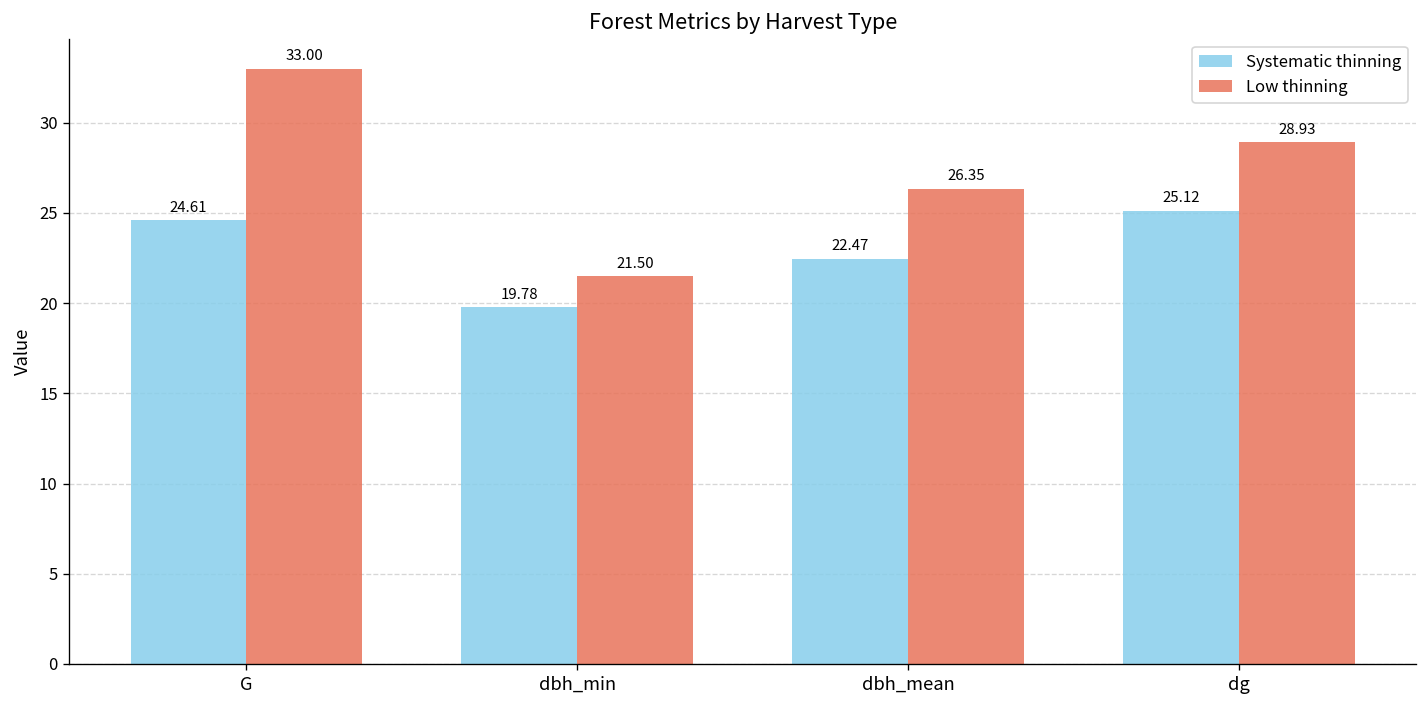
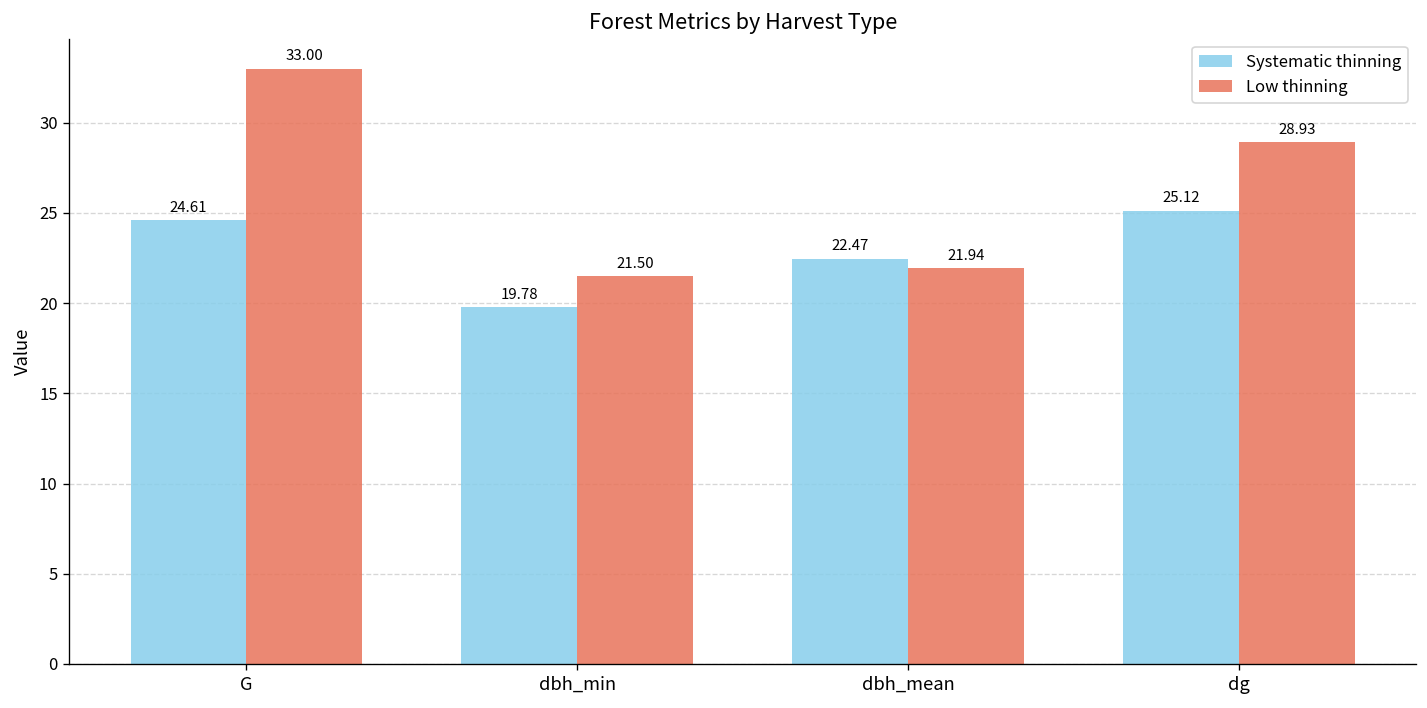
  {
    "Systematic thinning": {
      "G": 24.61,
      "dbh_min": 19.78,
      "dbh_mean": 22.47,
      "dg": 25.12
    },
    "Low thinning": {
      "G": 33.00,
      "dbh_min": 21.50,
-     "dbh_mean": 26.35,
+     "dbh_mean": 21.94,
      "dg": 28.93
    }
  }
